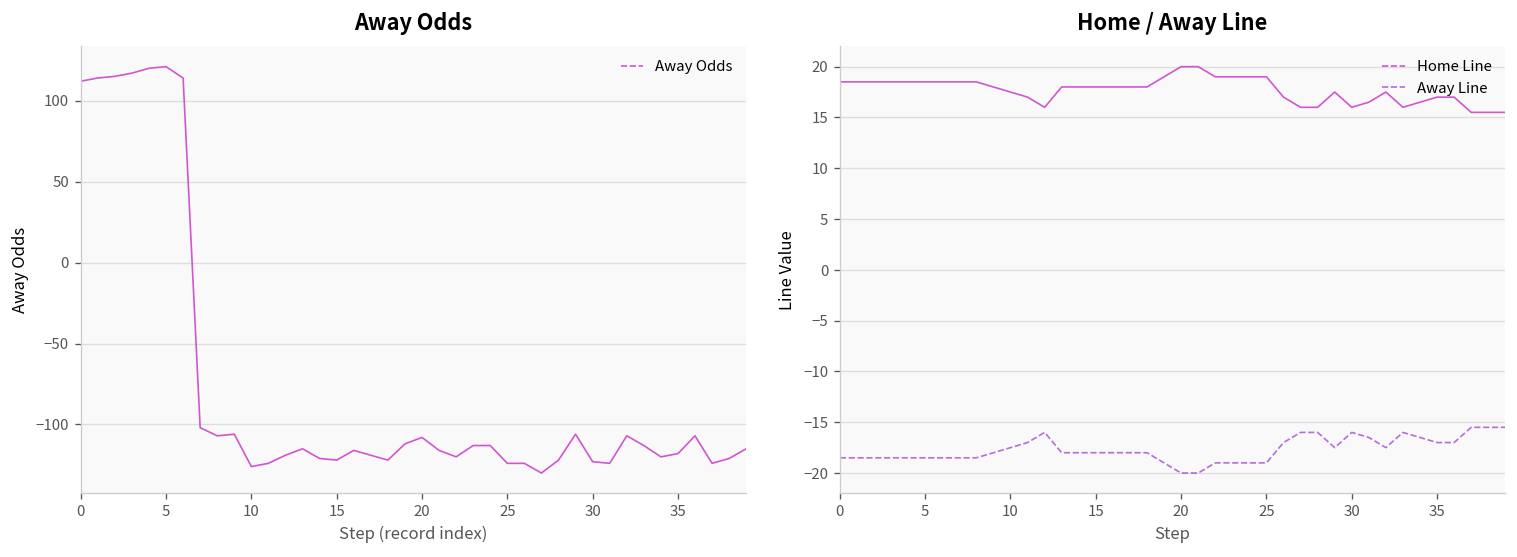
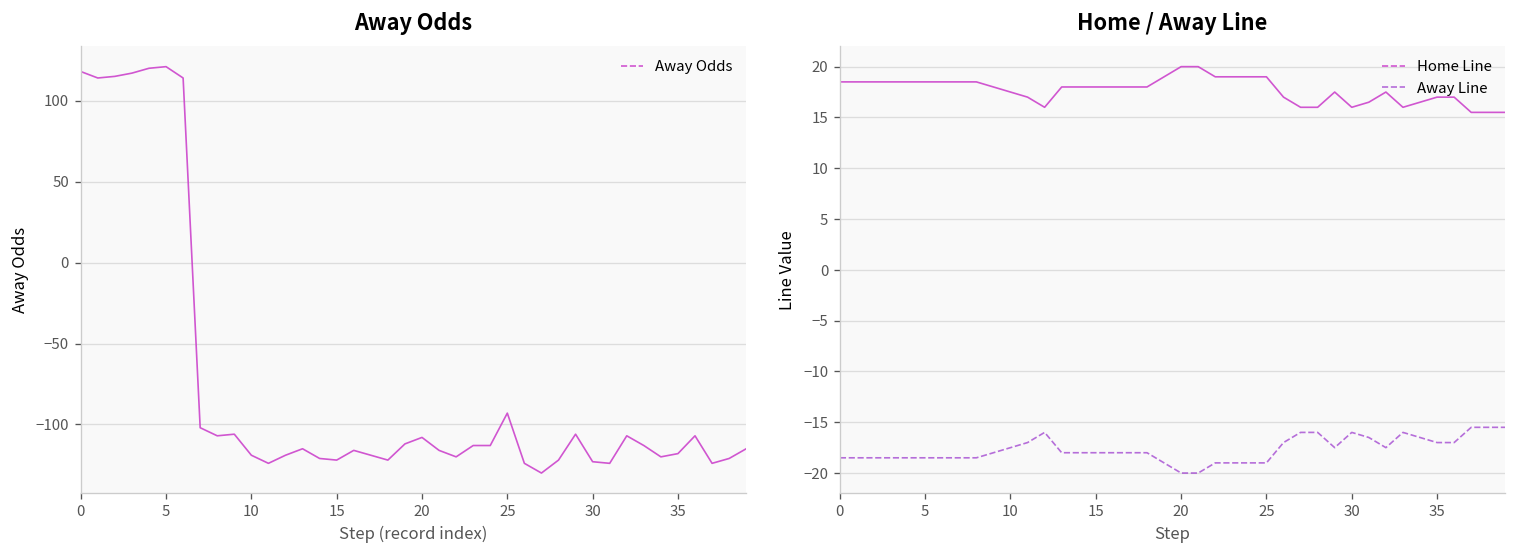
  {
    "Away Odds": {
-     "0": 112,
+     "0": 118,
      "5": 121,
-     "10": -126,
+     "10": -119,
      "15": -122,
      "20": -108,
-     "25": -124,
+     "25": -93,
      "30": -123,
      "35": -118
    }
  }
